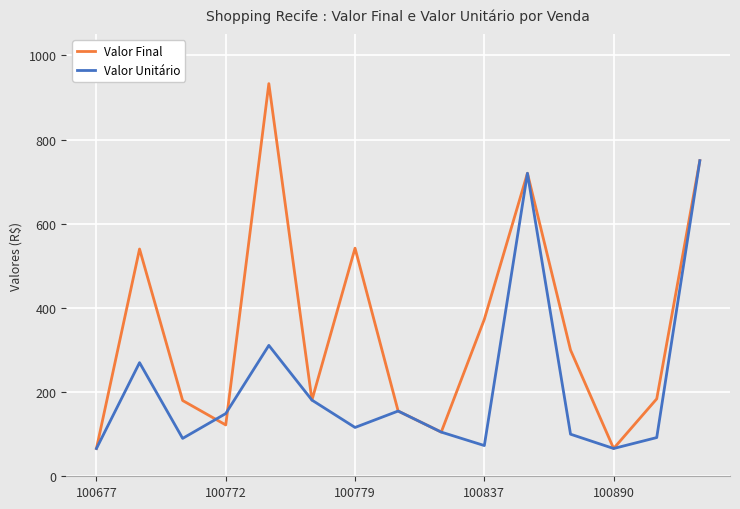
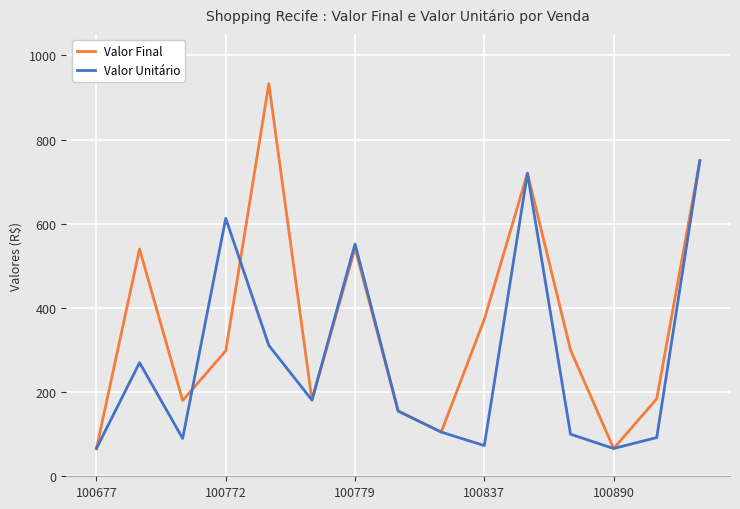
  {
    "Valor Final": {
-     "100772": 120,
+     "100772": 300,
      "100779": 540,
      "100837": 370
    },
    "Valor Unitário": {
-     "100772": 150,
-     "100779": 120,
+     "100772": 610,
+     "100779": 550,
      "100837": 70
    }
  }
